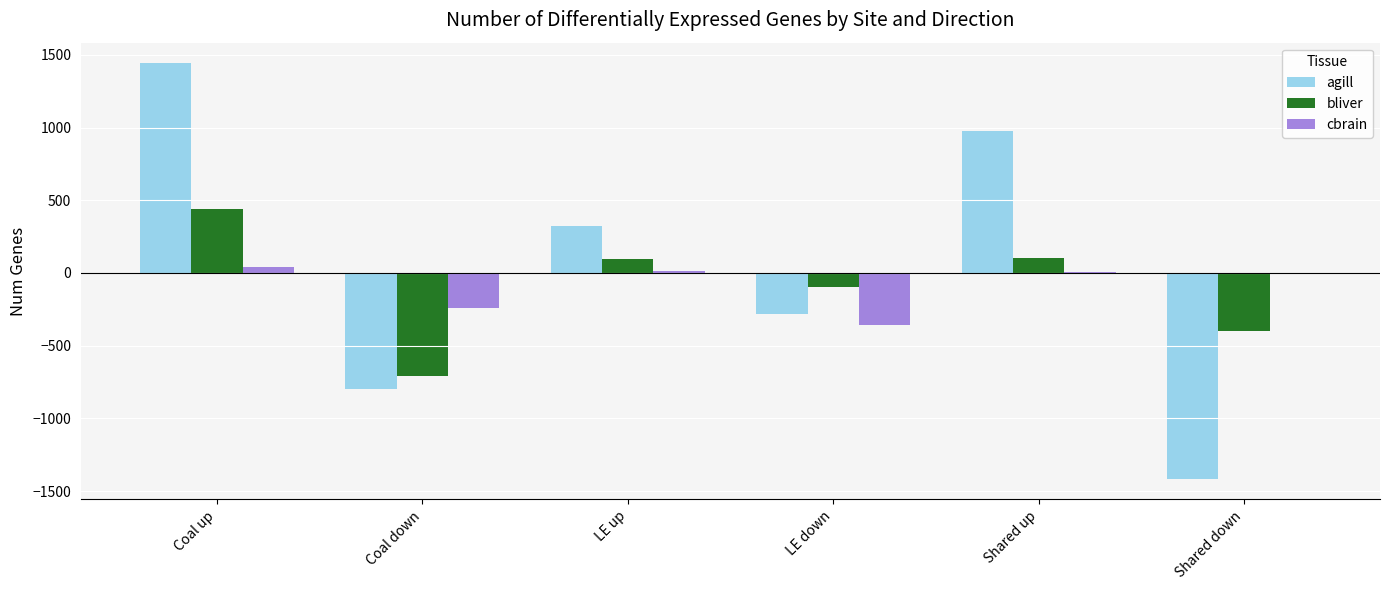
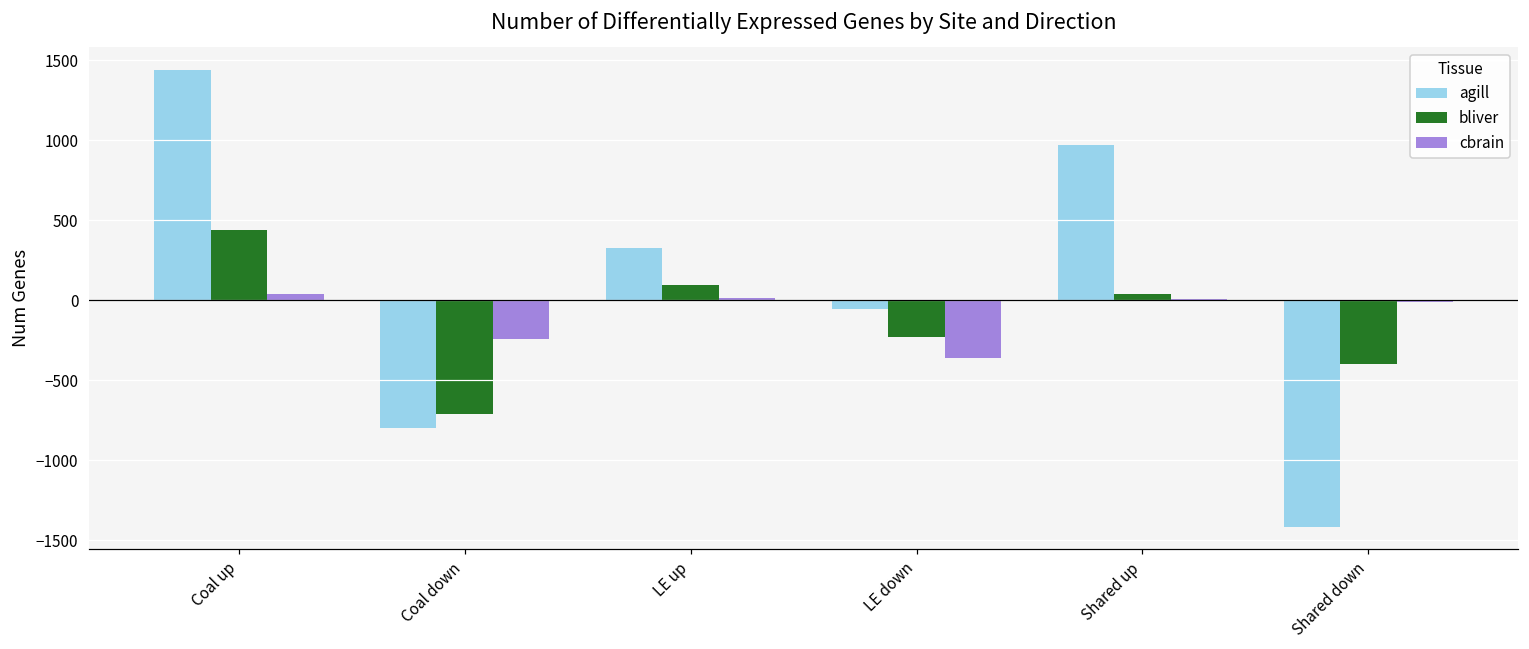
  {
    "agill": {
      "Coal up": 1440,
      "Coal down": -800,
      "LE up": 330,
-     "LE down": -280,
+     "LE down": -60,
      "Shared up": 970,
      "Shared down": -1420
    },
    "bliver": {
      "Coal up": 440,
      "Coal down": -710,
      "LE up": 90,
-     "LE down": -100,
-     "Shared up": 100,
+     "LE down": -230,
+     "Shared up": 40,
      "Shared down": -400
    },
    "cbrain": {
      "Coal up": 40,
      "Coal down": -240,
      "LE down": -360
    }
  }
